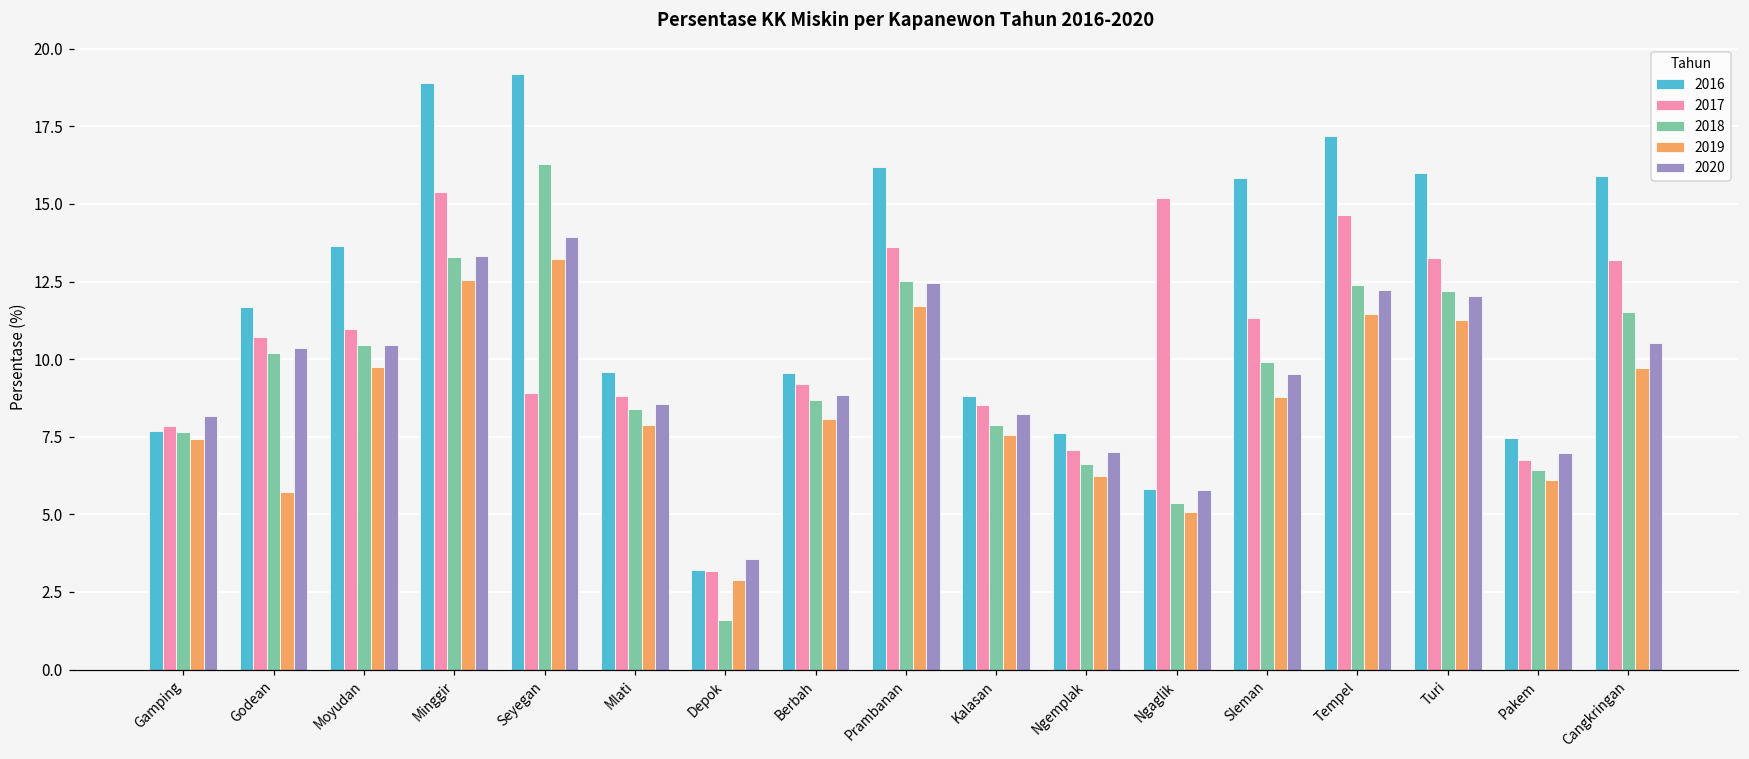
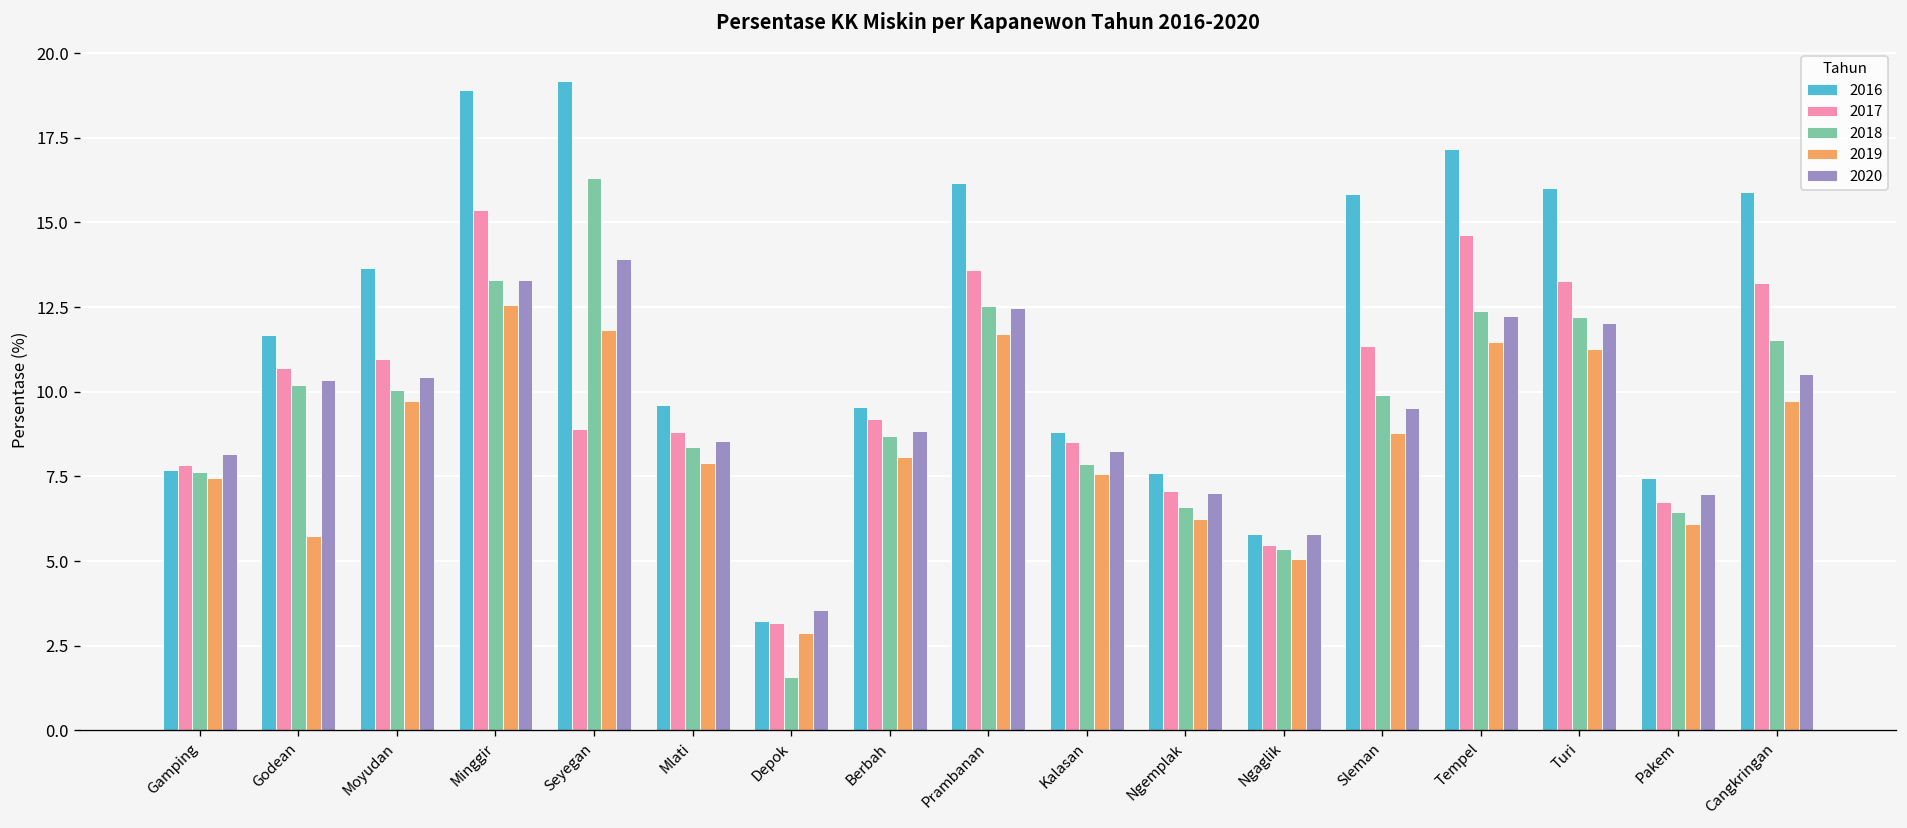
  {
    "2016": {
      "Gamping": 7.7,
      "Godean": 11.7,
      "Moyudan": 13.7,
      "Minggir": 18.9,
      "Seyegan": 19.2,
      "Mlati": 9.6,
      "Depok": 3.2,
      "Berbah": 9.5,
      "Prambanan": 16.2,
      "Kalasan": 8.8,
      "Ngemplak": 7.6,
      "Ngaglik": 5.8,
      "Sleman": 15.8,
      "Tempel": 17.2,
      "Turi": 16.0,
      "Pakem": 7.5,
      "Cangkringan": 15.9
    },
    "2017": {
      "Gamping": 7.9,
      "Godean": 10.7,
      "Moyudan": 11.0,
      "Minggir": 15.4,
      "Seyegan": 8.9,
      "Mlati": 8.8,
      "Depok": 3.2,
      "Berbah": 9.2,
      "Prambanan": 13.6,
      "Kalasan": 8.5,
      "Ngemplak": 7.1,
-     "Ngaglik": 15.2,
+     "Ngaglik": 5.5,
      "Sleman": 11.3,
      "Tempel": 14.6,
      "Turi": 13.3,
      "Pakem": 6.7,
      "Cangkringan": 13.2
    },
    "2018": {
      "Gamping": 7.6,
      "Godean": 10.2,
-     "Moyudan": 10.4,
+     "Moyudan": 10.1,
      "Minggir": 13.3,
      "Seyegan": 16.3,
      "Mlati": 8.4,
      "Depok": 1.6,
      "Berbah": 8.7,
      "Prambanan": 12.5,
      "Kalasan": 7.9,
      "Ngemplak": 6.6,
      "Ngaglik": 5.4,
      "Sleman": 9.9,
      "Tempel": 12.4,
      "Turi": 12.2,
      "Pakem": 6.4,
      "Cangkringan": 11.5
    },
    "2019": {
      "Gamping": 7.4,
      "Godean": 5.7,
      "Moyudan": 9.7,
      "Minggir": 12.6,
-     "Seyegan": 13.2,
+     "Seyegan": 11.8,
      "Mlati": 7.9,
      "Depok": 2.9,
      "Berbah": 8.1,
      "Prambanan": 11.7,
      "Kalasan": 7.6,
      "Ngemplak": 6.3,
      "Ngaglik": 5.1,
      "Sleman": 8.8,
      "Tempel": 11.5,
      "Turi": 11.3,
      "Pakem": 6.1,
      "Cangkringan": 9.7
    },
    "2020": {
      "Gamping": 8.2,
      "Godean": 10.4,
      "Moyudan": 10.5,
      "Minggir": 13.3,
      "Seyegan": 13.9,
      "Mlati": 8.6,
      "Depok": 3.6,
      "Berbah": 8.8,
      "Prambanan": 12.5,
      "Kalasan": 8.2,
      "Ngemplak": 7.0,
      "Ngaglik": 5.8,
      "Sleman": 9.5,
      "Tempel": 12.2,
      "Turi": 12.0,
      "Pakem": 7.0,
      "Cangkringan": 10.5
    }
  }
